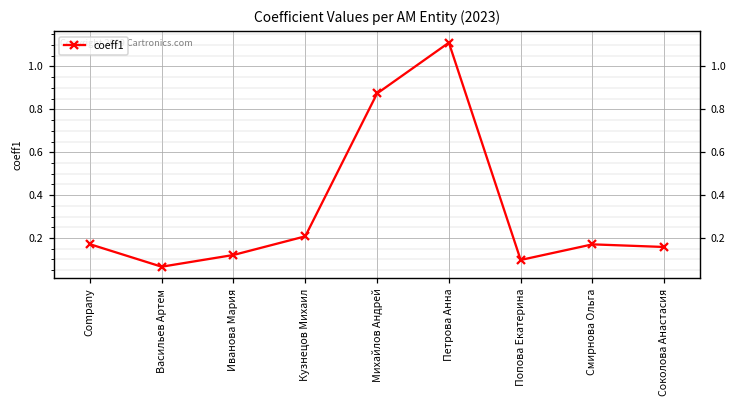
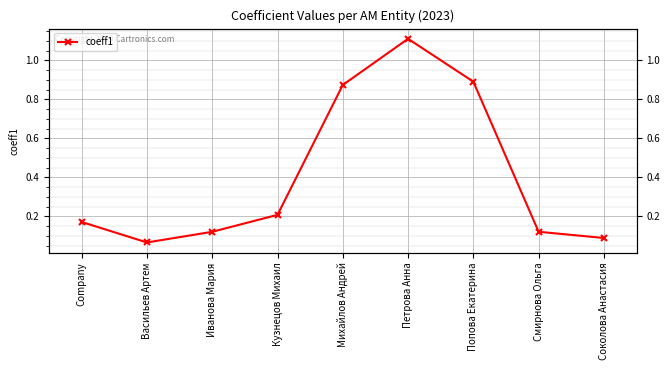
  {
    "Company": 0.17,
    "Васильев Артем": 0.07,
    "Иванова Мария": 0.12,
    "Кузнецов Михаил": 0.21,
    "Михайлов Андрей": 0.87,
    "Петрова Анна": 1.11,
-   "Попова Екатерина": 0.10,
-   "Смирнова Ольга": 0.17,
-   "Соколова Анастасия": 0.16
+   "Попова Екатерина": 0.89,
+   "Смирнова Ольга": 0.12,
+   "Соколова Анастасия": 0.09
  }
